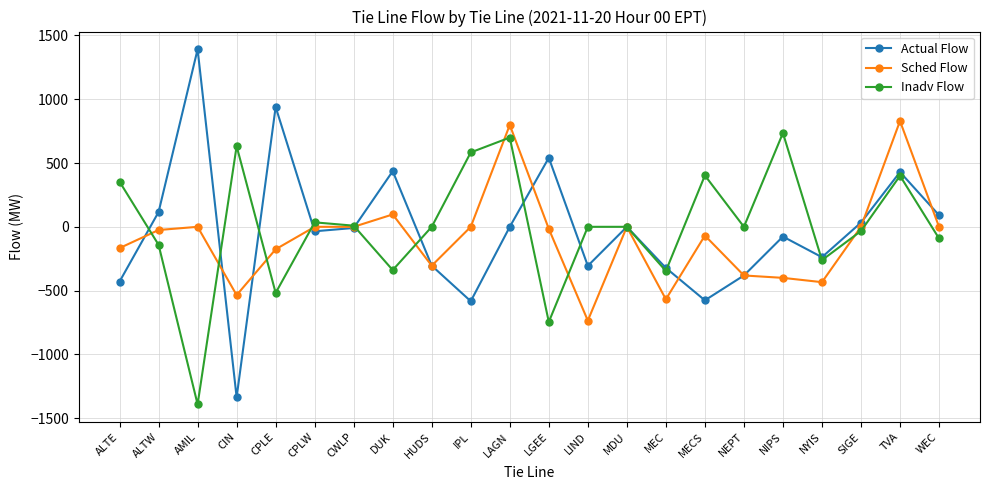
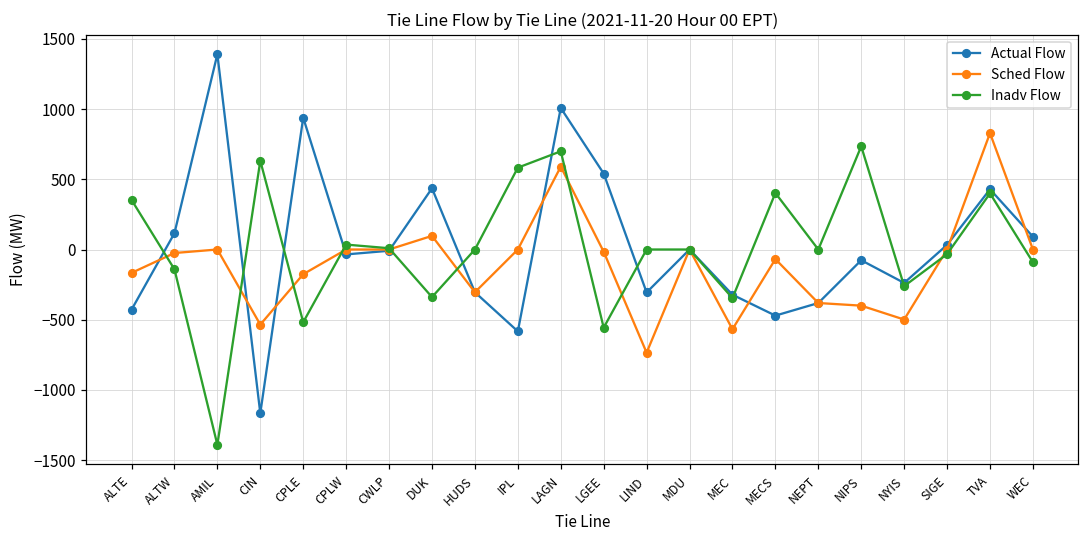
  {
    "Actual Flow": {
      "ALTE": -430,
      "ALTW": 120,
      "AMIL": 1390,
-     "CIN": -1340,
+     "CIN": -1170,
      "CPLE": 940,
      "CPLW": -40,
      "DUK": 440,
      "IPL": -580,
-     "LAGN": 0,
+     "LAGN": 1010,
      "LGEE": 540,
      "LIND": -310,
      "MEC": -320,
-     "MECS": -580,
+     "MECS": -470,
      "NIPS": -80,
      "NYIS": -240,
      "SIGE": 30,
      "TVA": 430,
      "WEC": 90
    },
    "Sched Flow": {
      "ALTE": -170,
      "ALTW": -30,
      "AMIL": 0,
      "CIN": -540,
      "CPLE": -180,
      "CPLW": 0,
      "DUK": 100,
      "IPL": 0,
-     "LAGN": 800,
+     "LAGN": 590,
      "LGEE": -20,
      "LIND": -730,
      "MEC": -570,
      "MECS": -70,
      "NIPS": -400,
-     "NYIS": -430,
+     "NYIS": -500,
      "SIGE": 0,
      "TVA": 830,
      "WEC": 0
    },
    "Inadv Flow": {
      "ALTE": 350,
      "ALTW": -140,
      "AMIL": -1390,
      "CIN": 630,
      "CPLE": -520,
      "CPLW": 40,
      "DUK": -340,
      "HUDS": 0,
      "IPL": 580,
      "LAGN": 700,
-     "LGEE": -750,
+     "LGEE": -560,
      "LIND": 0,
      "MEC": -350,
      "MECS": 400,
      "NEPT": 0,
      "NIPS": 740,
      "NYIS": -260,
      "SIGE": -30,
      "TVA": 400,
      "WEC": -90
    }
  }
